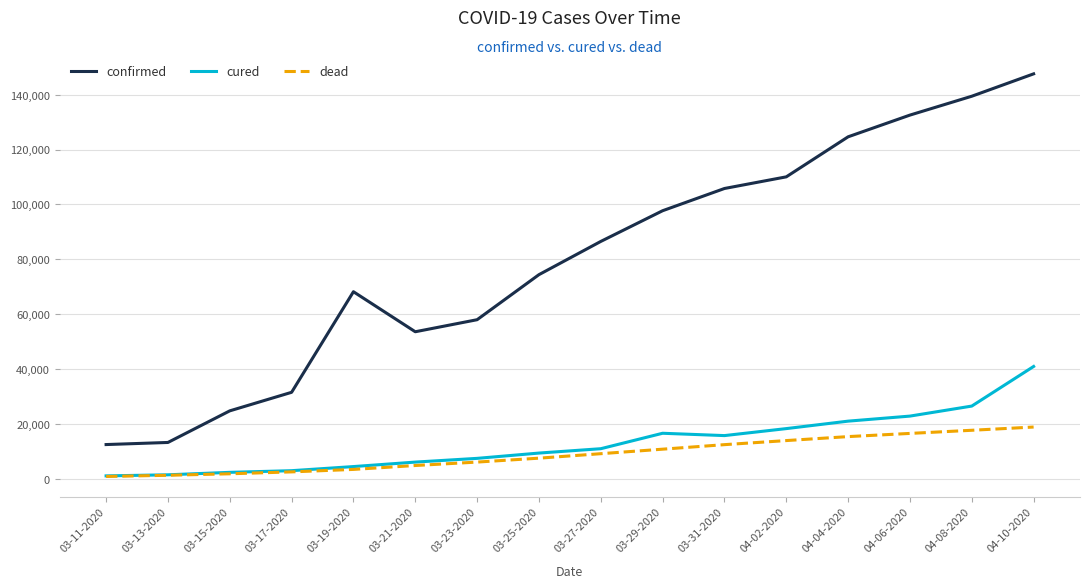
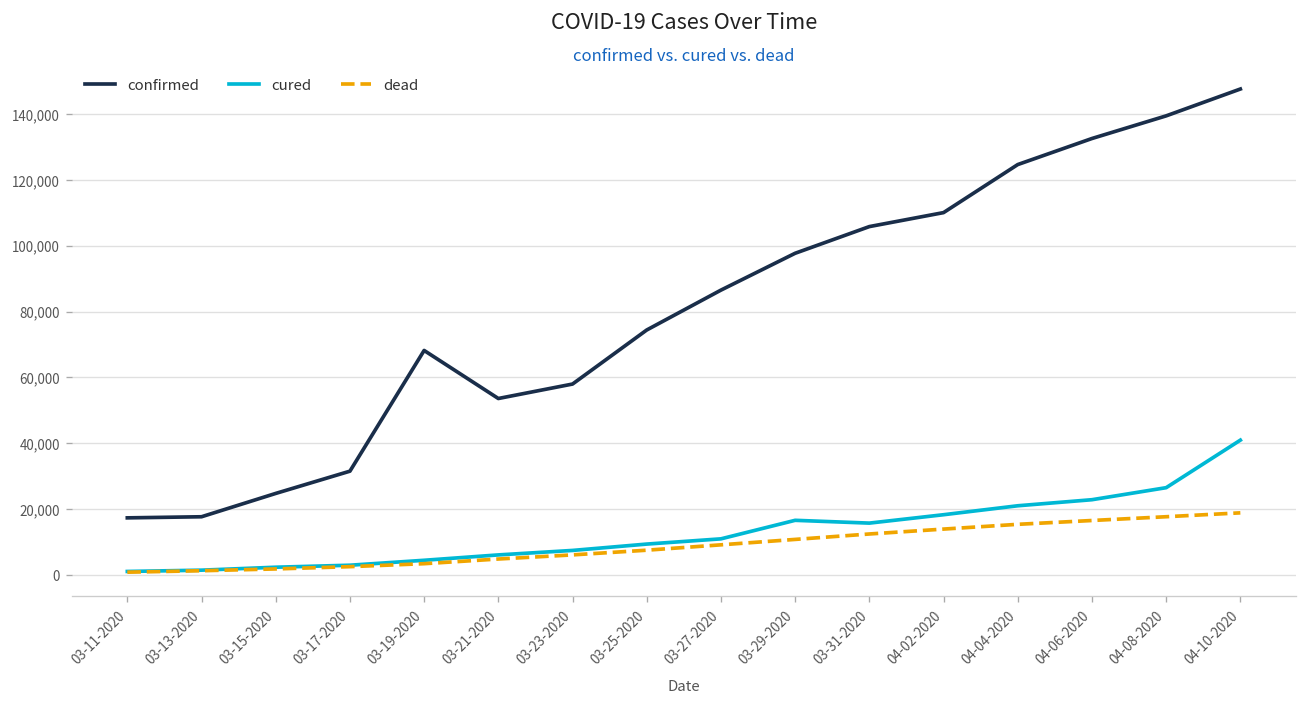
  {
    "confirmed": {
-     "03-11-2020": "12,000",
-     "03-13-2020": "13,000",
+     "03-11-2020": "17,000",
+     "03-13-2020": "18,000",
      "03-15-2020": "25,000",
      "03-17-2020": "32,000",
      "03-19-2020": "68,000",
      "03-21-2020": "54,000",
      "03-23-2020": "58,000",
      "03-25-2020": "74,000",
      "03-27-2020": "86,000",
      "03-29-2020": "98,000",
      "03-31-2020": "106,000",
      "04-02-2020": "110,000",
      "04-04-2020": "125,000",
      "04-06-2020": "133,000",
      "04-08-2020": "139,000",
      "04-10-2020": "148,000"
    },
    "cured": {
      "03-19-2020": "4,000",
      "03-21-2020": "6,000",
      "03-23-2020": "7,000",
      "03-25-2020": "9,000",
      "03-27-2020": "11,000",
      "03-29-2020": "17,000",
      "03-31-2020": "16,000",
      "04-02-2020": "18,000",
      "04-04-2020": "21,000",
      "04-06-2020": "23,000",
      "04-08-2020": "26,000",
      "04-10-2020": "41,000"
    },
    "dead": {
      "03-19-2020": "3,000",
      "03-21-2020": "5,000",
      "03-23-2020": "6,000",
      "03-25-2020": "8,000",
      "03-27-2020": "9,000",
      "03-29-2020": "11,000",
      "03-31-2020": "12,000",
      "04-02-2020": "14,000",
      "04-04-2020": "15,000",
      "04-06-2020": "17,000",
      "04-08-2020": "18,000",
      "04-10-2020": "19,000"
    }
  }
